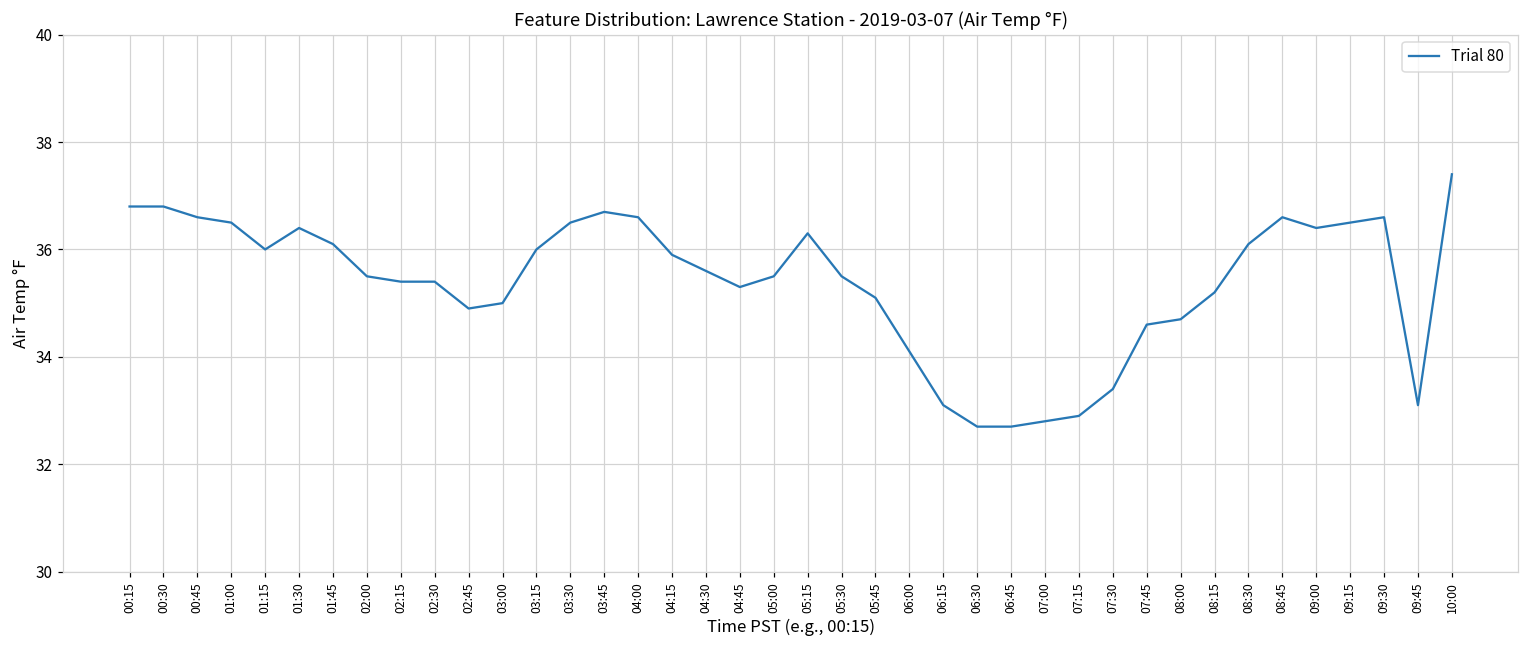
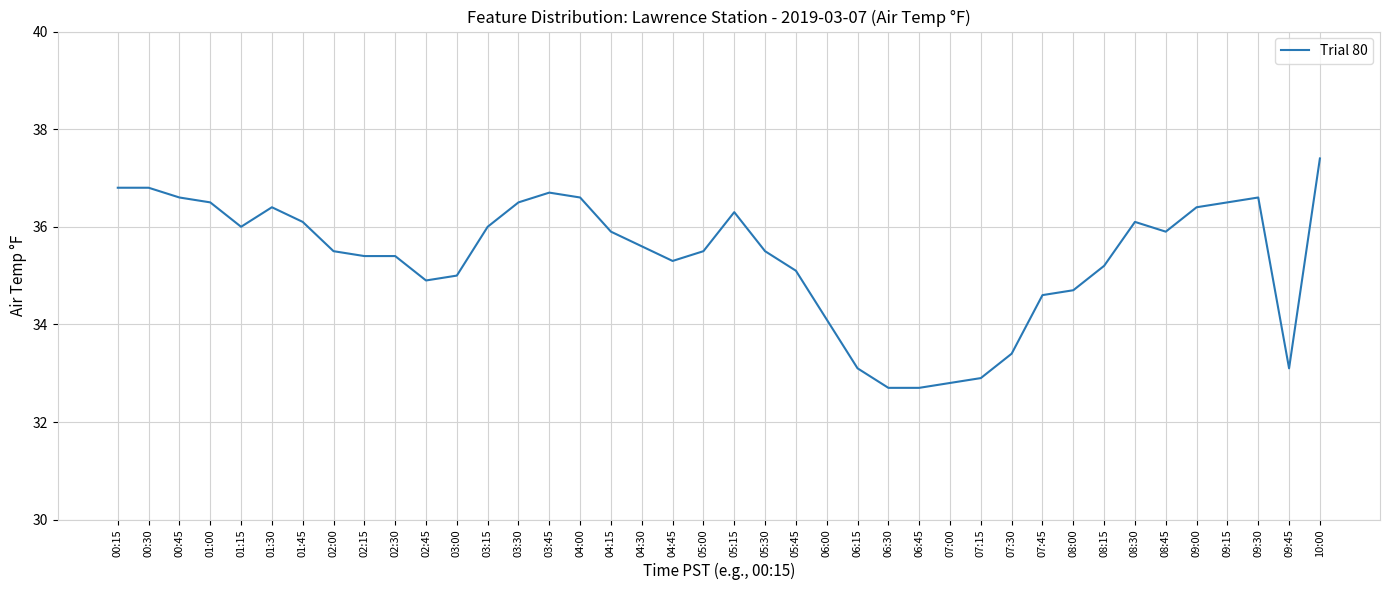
  {
    "00:15": 36.8,
    "00:30": 36.8,
    "00:45": 36.6,
    "01:00": 36.5,
    "01:15": 36.0,
    "01:30": 36.4,
    "01:45": 36.1,
    "02:00": 35.5,
    "02:15": 35.4,
    "02:30": 35.4,
    "02:45": 34.9,
    "03:00": 35.0,
    "03:15": 36.0,
    "03:30": 36.5,
    "03:45": 36.7,
    "04:00": 36.6,
    "04:15": 35.9,
    "04:30": 35.6,
    "04:45": 35.3,
    "05:00": 35.5,
    "05:15": 36.3,
    "05:30": 35.5,
    "05:45": 35.1,
    "06:00": 34.1,
    "06:15": 33.1,
    "06:30": 32.7,
    "06:45": 32.7,
    "07:00": 32.8,
    "07:15": 32.9,
    "07:30": 33.4,
    "07:45": 34.6,
    "08:00": 34.7,
    "08:15": 35.2,
    "08:30": 36.1,
-   "08:45": 36.6,
+   "08:45": 35.9,
    "09:00": 36.4,
    "09:15": 36.5,
    "09:30": 36.6,
    "09:45": 33.1,
    "10:00": 37.4
  }
